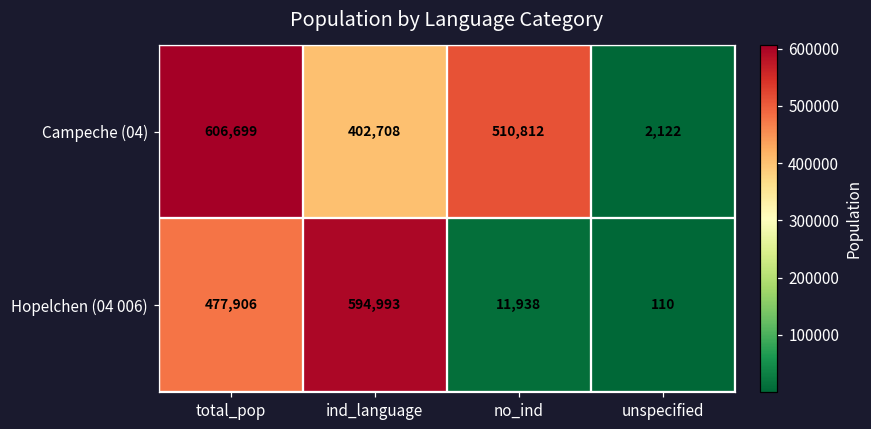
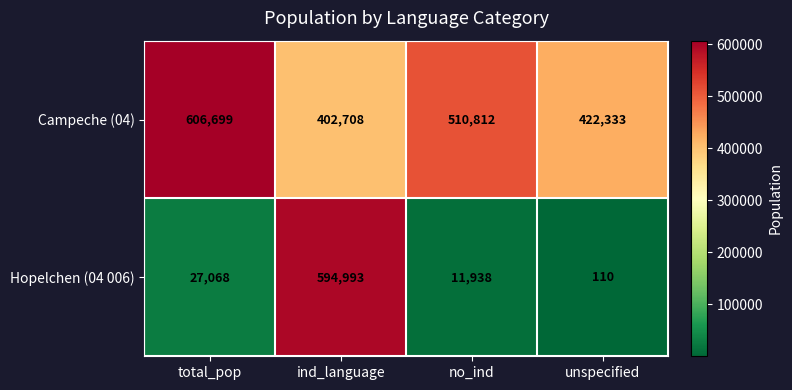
  {
    "Campeche (04)": {
      "total_pop": "606,699",
      "ind_language": "402,708",
      "no_ind": "510,812",
-     "unspecified": "2,122"
+     "unspecified": "422,333"
    },
    "Hopelchen (04 006)": {
-     "total_pop": "477,906",
+     "total_pop": "27,068",
      "ind_language": "594,993",
      "no_ind": "11,938",
      "unspecified": "110"
    }
  }
